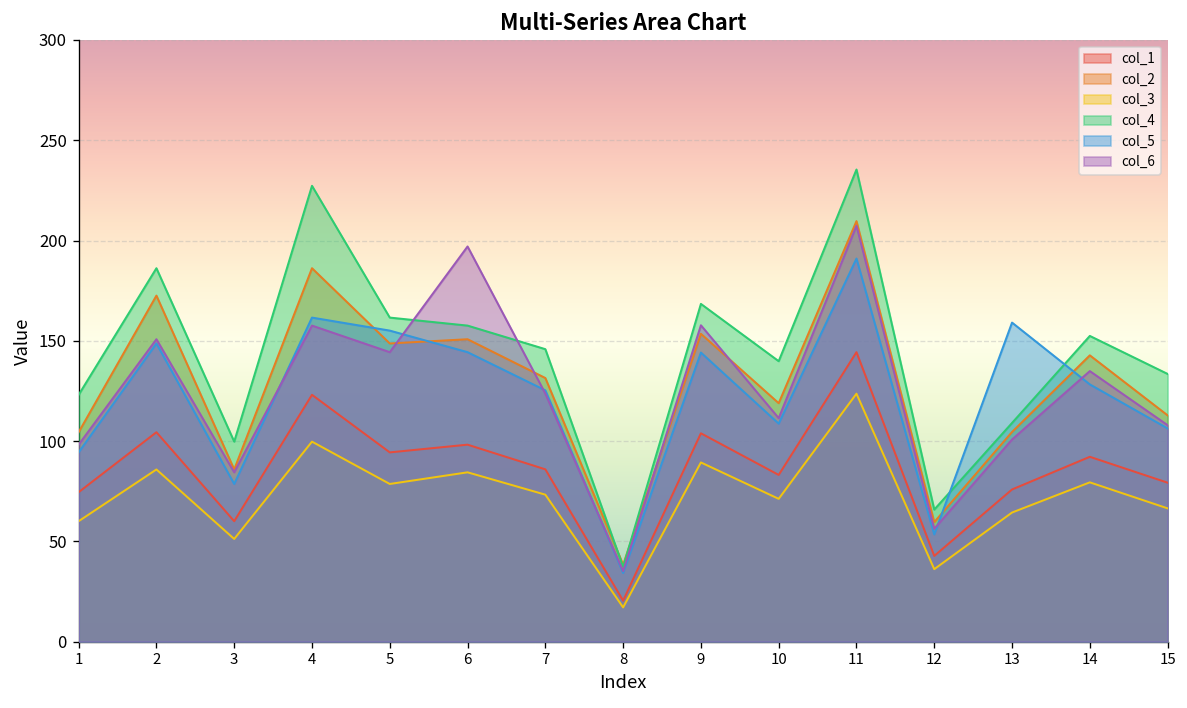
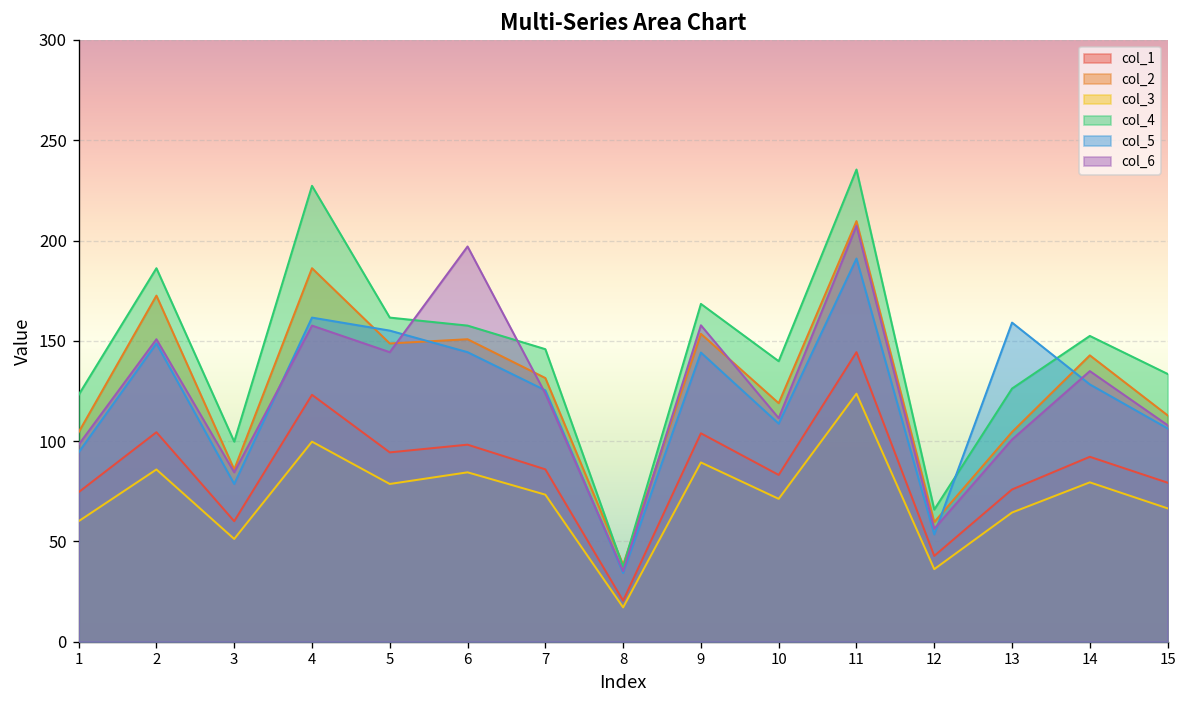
  {
    "col_4": {
      "1": 123,
      "2": 186,
      "3": 100,
      "4": 227,
      "5": 162,
      "6": 158,
      "7": 146,
      "9": 168,
      "10": 140,
      "11": 235,
      "12": 66,
-     "13": 109,
+     "13": 126,
      "14": 152,
      "15": 134
    },
    "col_5": {
      "1": 94,
      "2": 149,
      "3": 79,
      "4": 162,
      "5": 155,
      "6": 144,
      "7": 125,
      "9": 144,
      "10": 109,
      "11": 191,
      "12": 53,
      "13": 159,
      "14": 128,
      "15": 106
    },
    "col_6": {
      "1": 98,
      "2": 151,
      "4": 158,
      "5": 144,
      "6": 197,
      "7": 124,
      "9": 158,
      "10": 111,
      "11": 207,
      "12": 56,
      "13": 101,
      "14": 135,
      "15": 108
    }
  }
